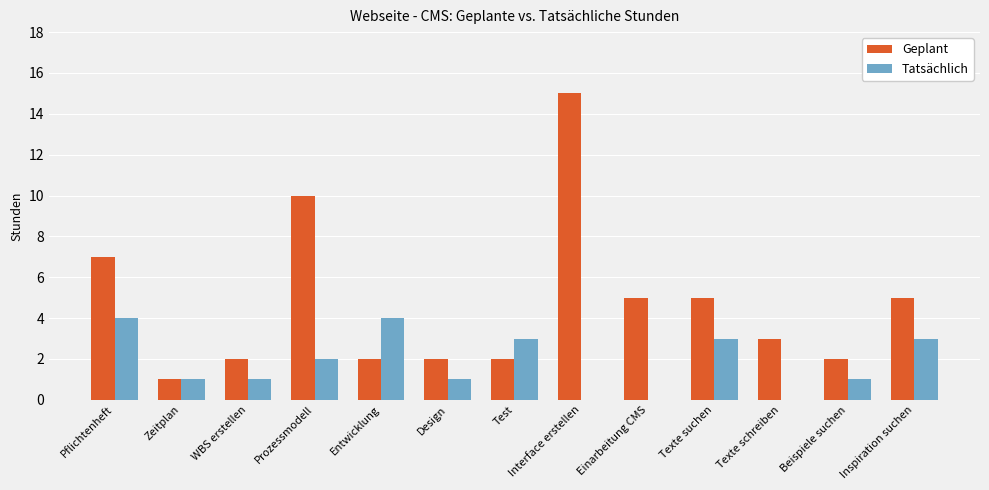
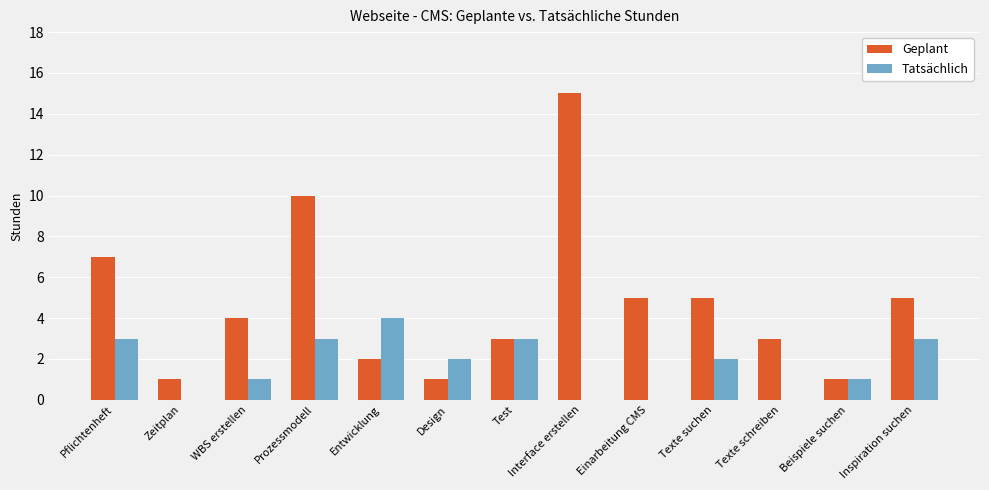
  {
    "Geplant": {
      "Pflichtenheft": 7,
      "Zeitplan": 1,
-     "WBS erstellen": 2,
+     "WBS erstellen": 4,
      "Prozessmodell": 10,
      "Entwicklung": 2,
-     "Design": 2,
-     "Test": 2,
+     "Design": 1,
+     "Test": 3,
      "Interface erstellen": 15,
      "Einarbeitung CMS": 5,
      "Texte suchen": 5,
      "Texte schreiben": 3,
-     "Beispiele suchen": 2,
+     "Beispiele suchen": 1,
      "Inspiration suchen": 5
    },
    "Tatsächlich": {
-     "Pflichtenheft": 4,
-     "Zeitplan": 1,
+     "Pflichtenheft": 3,
+     "Zeitplan": 0,
      "WBS erstellen": 1,
-     "Prozessmodell": 2,
+     "Prozessmodell": 3,
      "Entwicklung": 4,
-     "Design": 1,
+     "Design": 2,
      "Test": 3,
      "Interface erstellen": 0,
      "Einarbeitung CMS": 0,
-     "Texte suchen": 3,
+     "Texte suchen": 2,
      "Texte schreiben": 0,
      "Beispiele suchen": 1,
      "Inspiration suchen": 3
    }
  }
